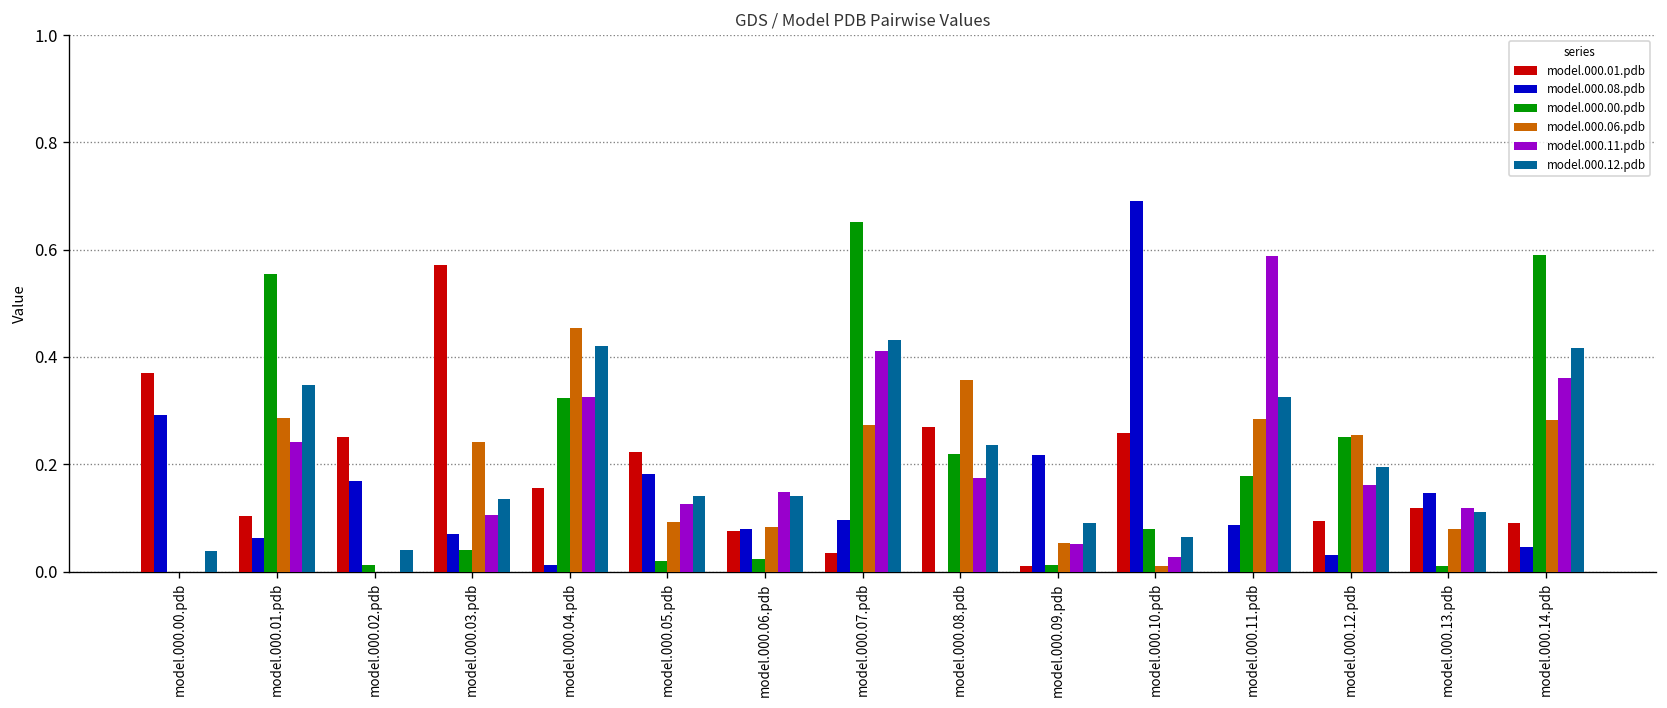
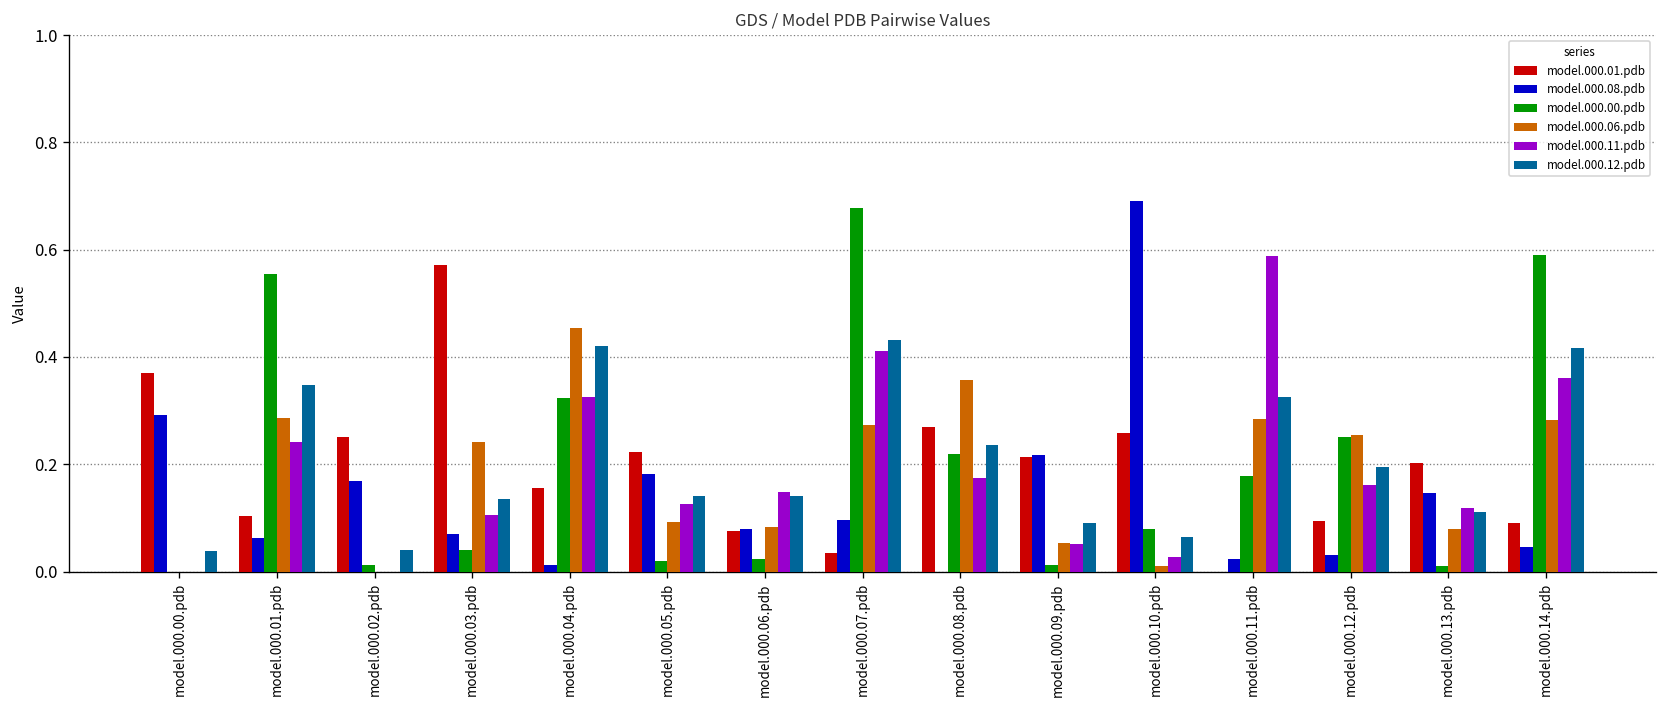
  {
    "model.000.01.pdb": {
      "model.000.00.pdb": 0.37,
      "model.000.01.pdb": 0.10,
      "model.000.02.pdb": 0.25,
      "model.000.03.pdb": 0.57,
      "model.000.04.pdb": 0.16,
      "model.000.05.pdb": 0.22,
      "model.000.06.pdb": 0.08,
      "model.000.07.pdb": 0.03,
      "model.000.08.pdb": 0.27,
-     "model.000.09.pdb": 0.01,
+     "model.000.09.pdb": 0.21,
      "model.000.10.pdb": 0.26,
      "model.000.11.pdb": 0.00,
      "model.000.12.pdb": 0.09,
-     "model.000.13.pdb": 0.12,
+     "model.000.13.pdb": 0.20,
      "model.000.14.pdb": 0.09
    },
    "model.000.08.pdb": {
      "model.000.00.pdb": 0.29,
      "model.000.01.pdb": 0.06,
      "model.000.02.pdb": 0.17,
      "model.000.03.pdb": 0.07,
      "model.000.04.pdb": 0.01,
      "model.000.05.pdb": 0.18,
      "model.000.06.pdb": 0.08,
      "model.000.07.pdb": 0.10,
      "model.000.08.pdb": 0.00,
      "model.000.09.pdb": 0.22,
      "model.000.10.pdb": 0.69,
-     "model.000.11.pdb": 0.09,
+     "model.000.11.pdb": 0.02,
      "model.000.12.pdb": 0.03,
      "model.000.13.pdb": 0.15,
      "model.000.14.pdb": 0.05
    },
    "model.000.00.pdb": {
      "model.000.00.pdb": 0.00,
      "model.000.01.pdb": 0.55,
      "model.000.02.pdb": 0.01,
      "model.000.03.pdb": 0.04,
      "model.000.04.pdb": 0.32,
      "model.000.05.pdb": 0.02,
      "model.000.06.pdb": 0.02,
-     "model.000.07.pdb": 0.65,
+     "model.000.07.pdb": 0.68,
      "model.000.08.pdb": 0.22,
      "model.000.09.pdb": 0.01,
      "model.000.10.pdb": 0.08,
      "model.000.11.pdb": 0.18,
      "model.000.12.pdb": 0.25,
      "model.000.13.pdb": 0.01,
      "model.000.14.pdb": 0.59
    },
    "model.000.06.pdb": {
      "model.000.00.pdb": 0.00,
      "model.000.01.pdb": 0.29,
      "model.000.02.pdb": 0.00,
      "model.000.03.pdb": 0.24,
      "model.000.04.pdb": 0.46,
      "model.000.05.pdb": 0.09,
      "model.000.06.pdb": 0.08,
      "model.000.07.pdb": 0.27,
      "model.000.08.pdb": 0.36,
      "model.000.09.pdb": 0.05,
      "model.000.10.pdb": 0.01,
      "model.000.11.pdb": 0.28,
      "model.000.12.pdb": 0.26,
      "model.000.13.pdb": 0.08,
      "model.000.14.pdb": 0.28
    },
    "model.000.11.pdb": {
      "model.000.00.pdb": 0.00,
      "model.000.01.pdb": 0.24,
      "model.000.02.pdb": 0.00,
      "model.000.03.pdb": 0.11,
      "model.000.04.pdb": 0.33,
      "model.000.05.pdb": 0.13,
      "model.000.06.pdb": 0.15,
      "model.000.07.pdb": 0.41,
      "model.000.08.pdb": 0.18,
      "model.000.09.pdb": 0.05,
      "model.000.10.pdb": 0.03,
      "model.000.11.pdb": 0.59,
      "model.000.12.pdb": 0.16,
      "model.000.13.pdb": 0.12,
      "model.000.14.pdb": 0.36
    },
    "model.000.12.pdb": {
      "model.000.00.pdb": 0.04,
      "model.000.01.pdb": 0.35,
      "model.000.02.pdb": 0.04,
      "model.000.03.pdb": 0.14,
      "model.000.04.pdb": 0.42,
      "model.000.05.pdb": 0.14,
      "model.000.06.pdb": 0.14,
      "model.000.07.pdb": 0.43,
      "model.000.08.pdb": 0.24,
      "model.000.09.pdb": 0.09,
      "model.000.10.pdb": 0.06,
      "model.000.11.pdb": 0.33,
      "model.000.12.pdb": 0.20,
      "model.000.13.pdb": 0.11,
      "model.000.14.pdb": 0.42
    }
  }
